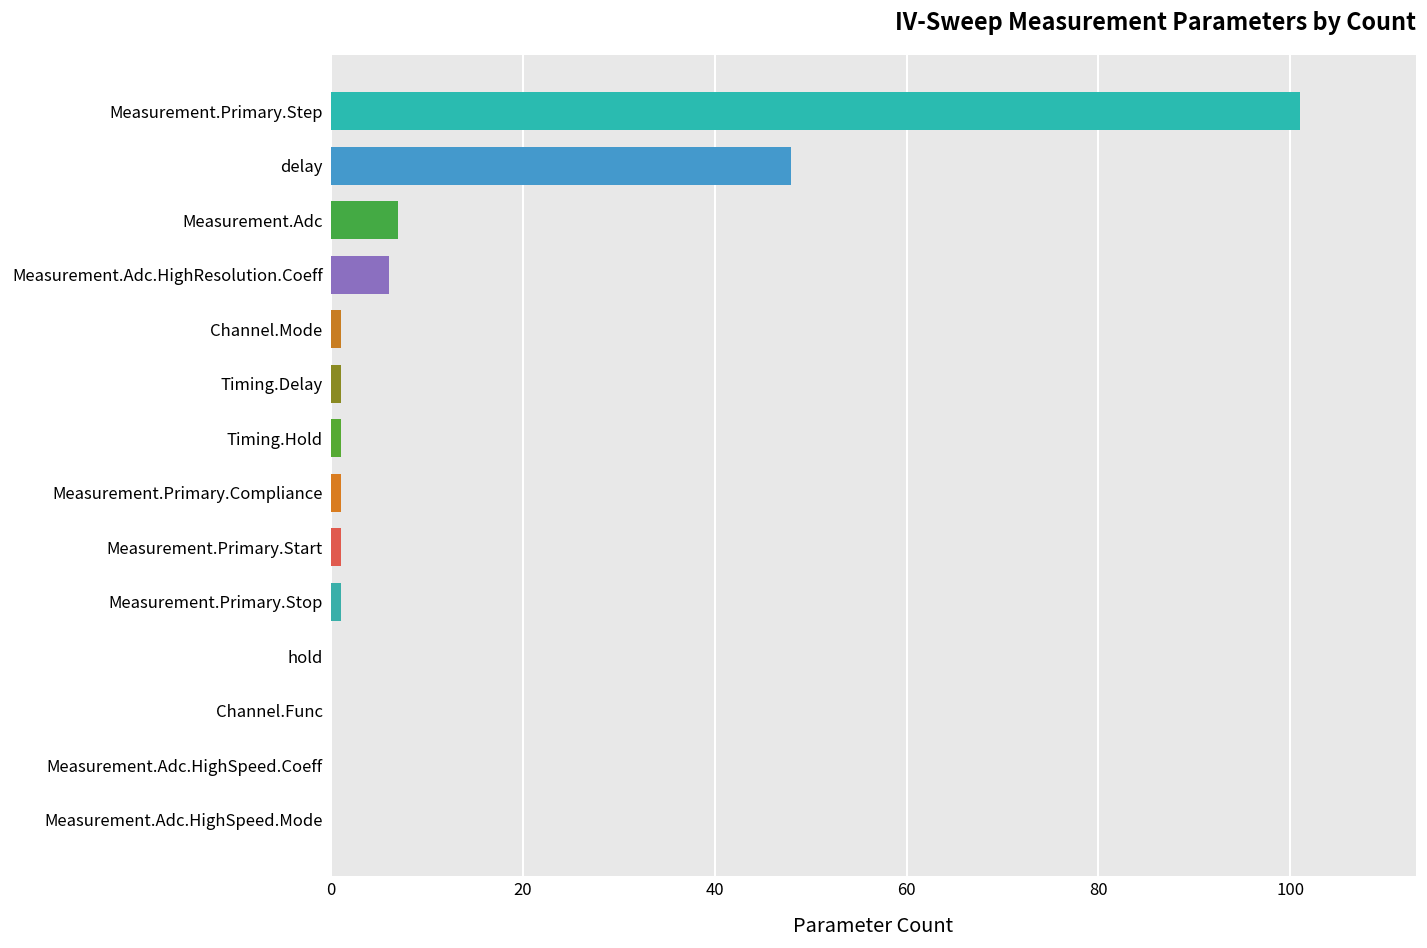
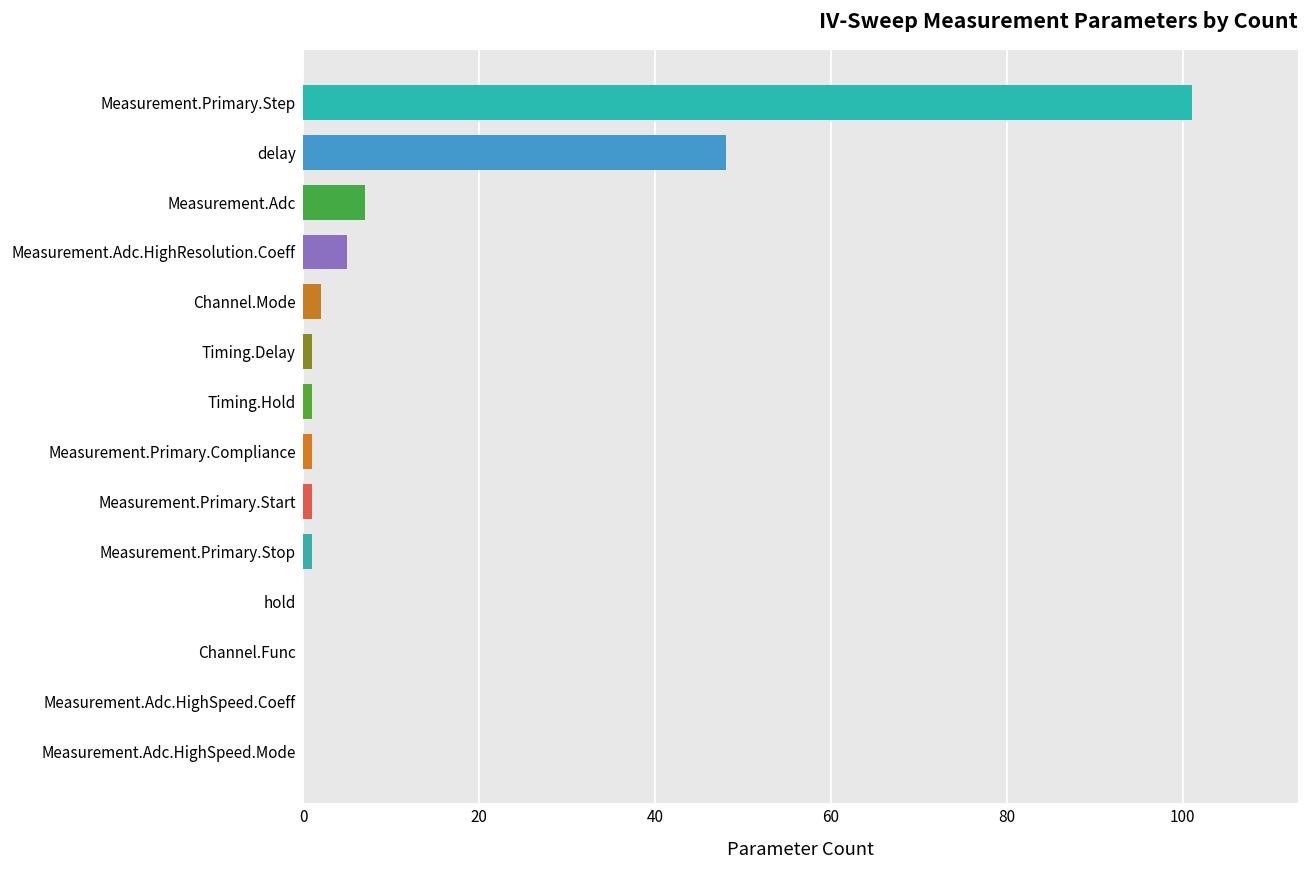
  {
    "Measurement.Primary.Step": 101,
    "delay": 48,
    "Measurement.Adc": 7,
-   "Measurement.Adc.HighResolution.Coeff": 6,
-   "Channel.Mode": 1,
+   "Measurement.Adc.HighResolution.Coeff": 5,
+   "Channel.Mode": 2,
    "Timing.Delay": 1,
    "Timing.Hold": 1,
    "Measurement.Primary.Compliance": 1,
    "Measurement.Primary.Start": 1,
    "Measurement.Primary.Stop": 1,
    "hold": 0,
    "Channel.Func": 0,
    "Measurement.Adc.HighSpeed.Coeff": 0,
    "Measurement.Adc.HighSpeed.Mode": 0
  }
